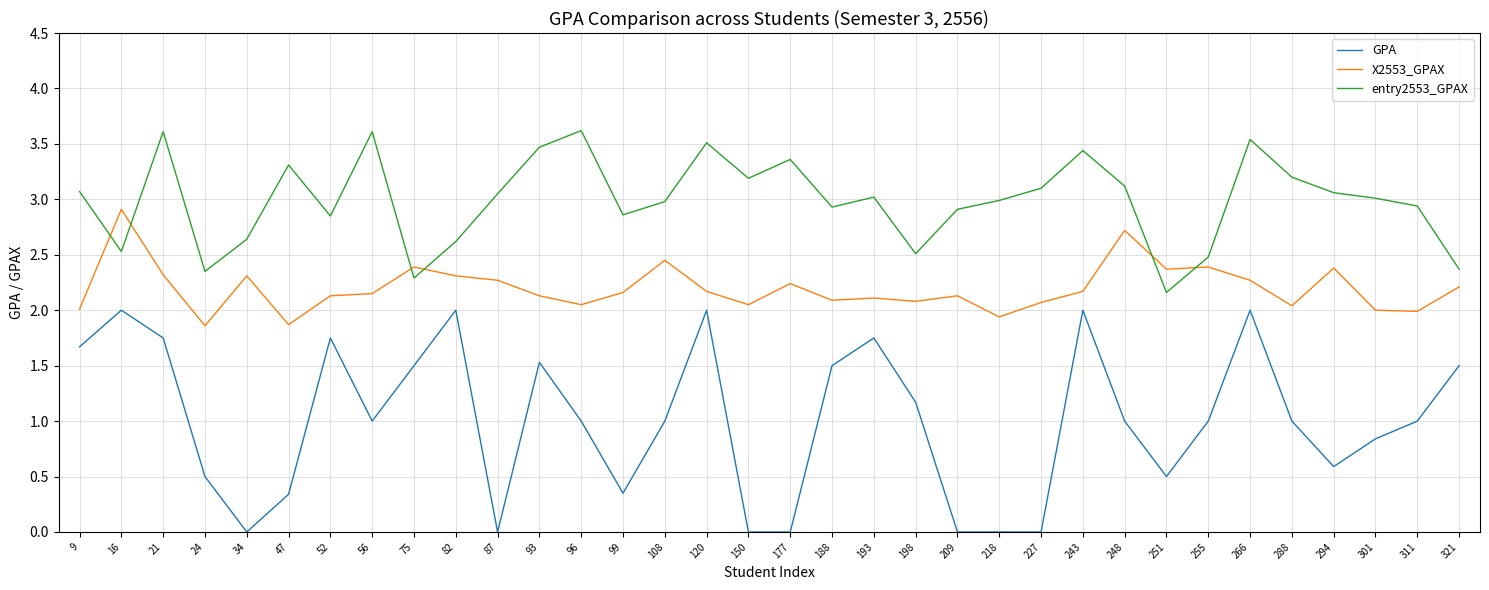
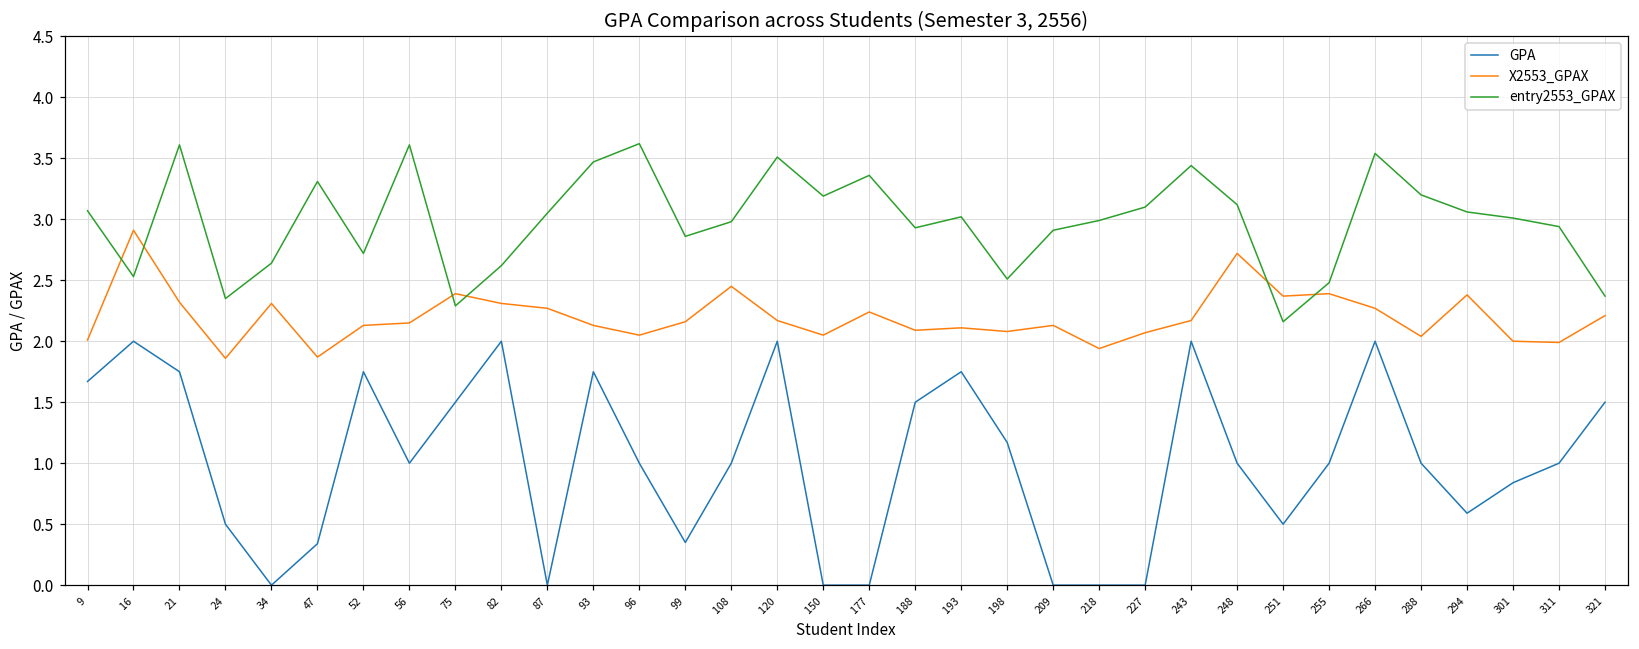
  {
    "GPA": {
      "9": 1.67,
      "16": 2.00,
      "21": 1.75,
      "24": 0.50,
      "34": 0.00,
      "47": 0.34,
      "52": 1.75,
      "56": 1.00,
      "75": 1.50,
      "82": 2.00,
      "87": 0.00,
-     "93": 1.53,
+     "93": 1.75,
      "96": 1.00,
      "99": 0.35,
      "108": 1.00,
      "120": 2.00,
      "150": 0.00,
      "177": 0.00,
      "188": 1.50,
      "193": 1.75,
      "198": 1.17,
      "209": 0.00,
      "218": 0.00,
      "227": 0.00,
      "243": 2.00,
      "248": 1.00,
      "251": 0.50,
      "255": 1.00,
      "266": 2.00,
      "288": 1.00,
      "294": 0.59,
      "301": 0.84,
      "311": 1.00,
      "321": 1.50
    },
    "X2553_GPAX": {
      "9": 2.01,
      "16": 2.91,
      "21": 2.32,
      "24": 1.86,
      "34": 2.31,
      "47": 1.87,
      "52": 2.13,
      "56": 2.15,
      "75": 2.39,
      "82": 2.31,
      "87": 2.27,
      "93": 2.13,
      "96": 2.05,
      "99": 2.16,
      "108": 2.45,
      "120": 2.17,
      "150": 2.05,
      "177": 2.24,
      "188": 2.09,
      "193": 2.11,
      "198": 2.08,
      "209": 2.13,
      "218": 1.94,
      "227": 2.07,
      "243": 2.17,
      "248": 2.72,
      "251": 2.37,
      "255": 2.39,
      "266": 2.27,
      "288": 2.04,
      "294": 2.38,
      "301": 2.00,
      "311": 1.99,
      "321": 2.21
    },
    "entry2553_GPAX": {
      "9": 3.07,
      "16": 2.53,
      "21": 3.61,
      "24": 2.35,
      "34": 2.64,
      "47": 3.31,
-     "52": 2.85,
+     "52": 2.72,
      "56": 3.61,
      "75": 2.29,
      "82": 2.62,
      "87": 3.05,
      "93": 3.47,
      "96": 3.62,
      "99": 2.86,
      "108": 2.98,
      "120": 3.51,
      "150": 3.19,
      "177": 3.36,
      "188": 2.93,
      "193": 3.02,
      "198": 2.51,
      "209": 2.91,
      "218": 2.99,
      "227": 3.10,
      "243": 3.44,
      "248": 3.12,
      "251": 2.16,
      "255": 2.48,
      "266": 3.54,
      "288": 3.20,
      "294": 3.06,
      "301": 3.01,
      "311": 2.94,
      "321": 2.37
    }
  }
